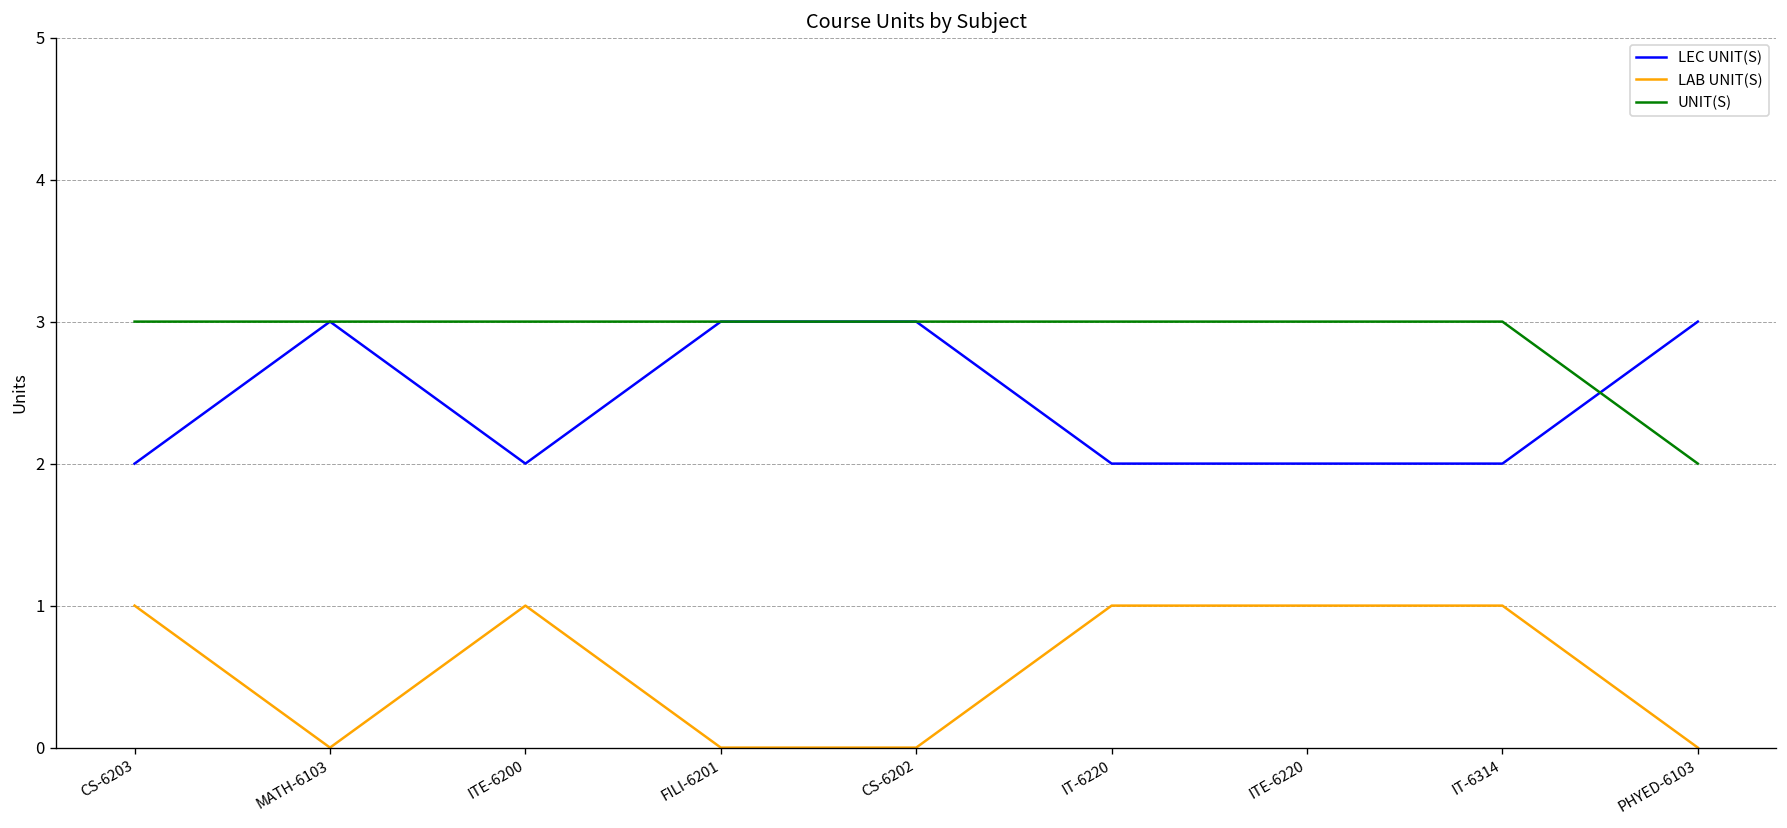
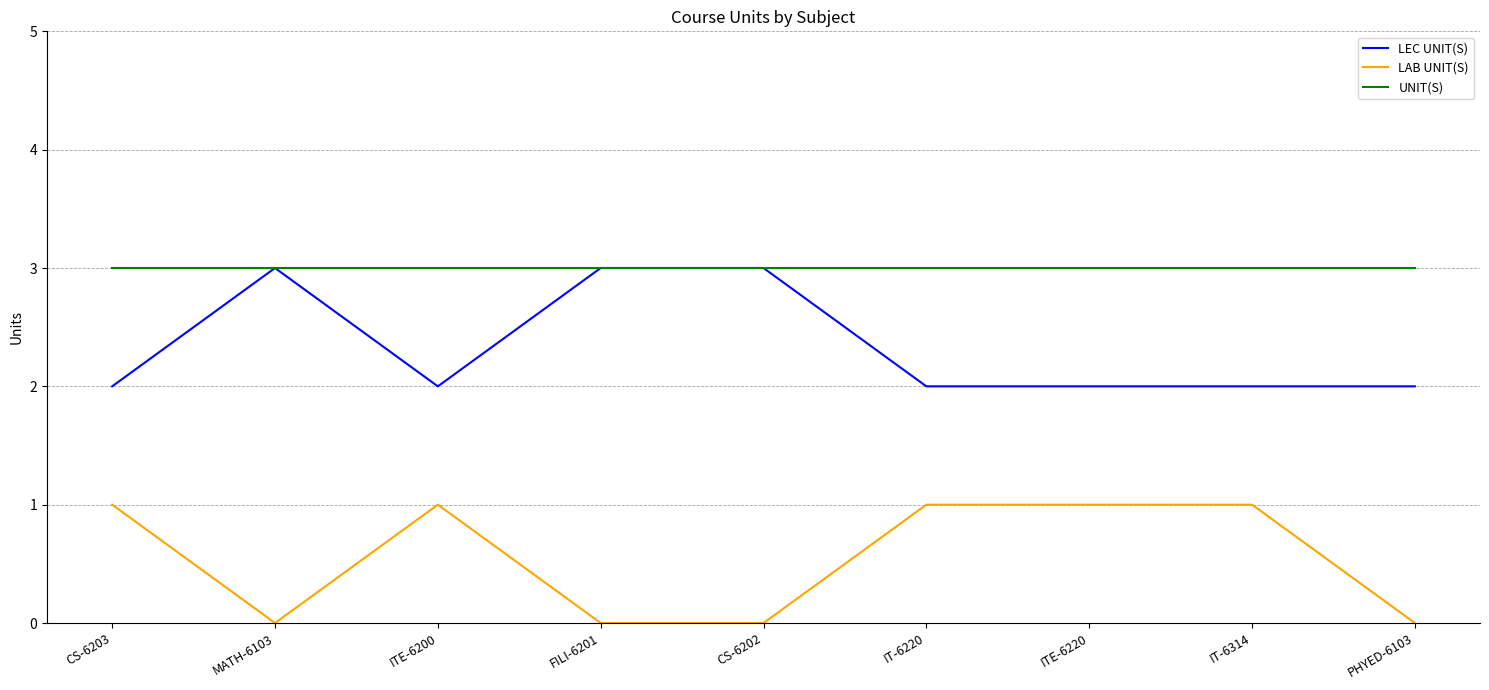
  {
    "LEC UNIT(S)": {
      "CS-6203": 2,
      "ITE-6200": 2,
      "IT-6220": 2,
      "ITE-6220": 2,
      "IT-6314": 2,
-     "PHYED-6103": 3
+     "PHYED-6103": 2
    },
    "LAB UNIT(S)": {
      "CS-6203": 1,
      "MATH-6103": 0,
      "ITE-6200": 1,
      "FILI-6201": 0,
      "CS-6202": 0,
      "IT-6220": 1,
      "ITE-6220": 1,
      "IT-6314": 1,
      "PHYED-6103": 0
    },
    "UNIT(S)": {
      "CS-6203": 3,
      "ITE-6200": 3,
      "IT-6220": 3,
      "ITE-6220": 3,
      "IT-6314": 3,
-     "PHYED-6103": 2
+     "PHYED-6103": 3
    }
  }
